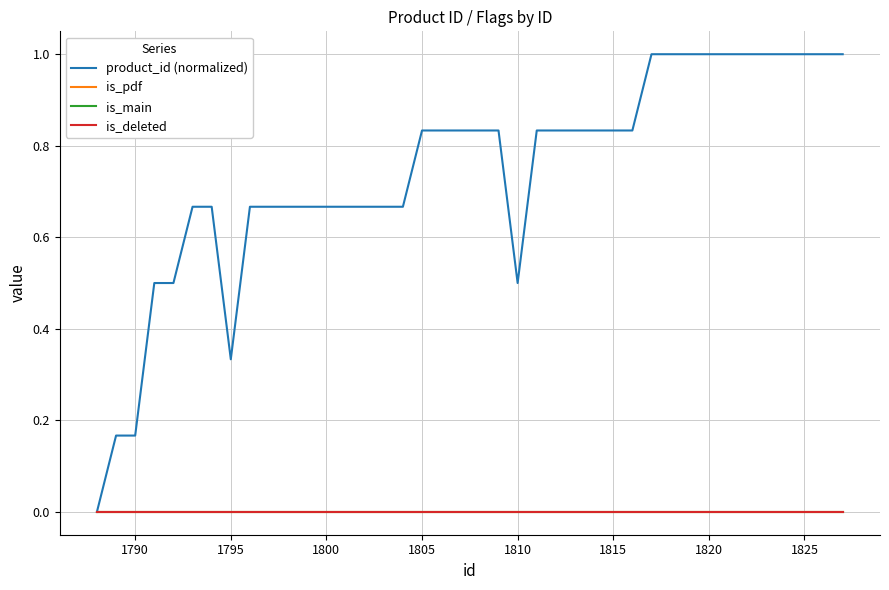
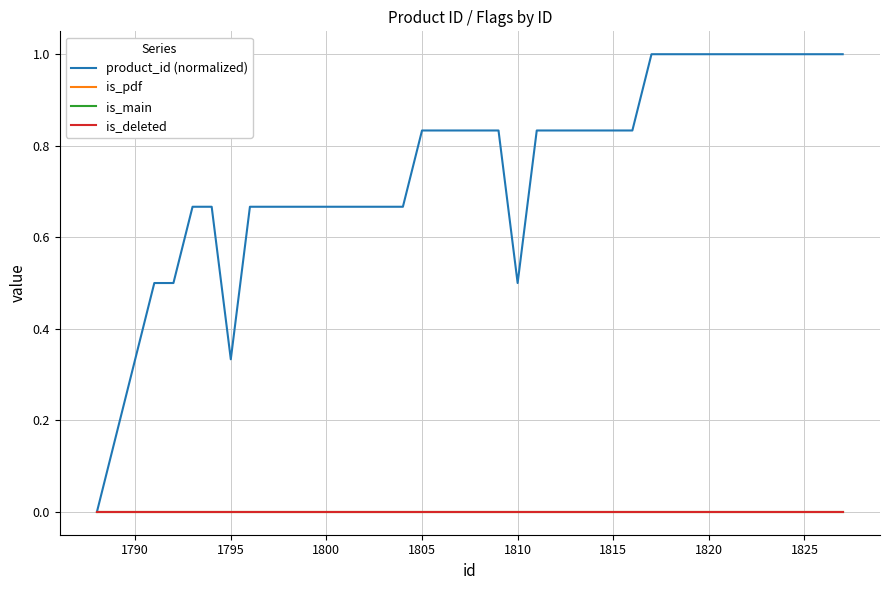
  {
    "product_id (normalized)": {
-     "1790": 0.17,
+     "1790": 0.33,
      "1795": 0.33,
      "1800": 0.67,
      "1805": 0.83,
      "1810": 0.50,
      "1815": 0.83,
      "1820": 1.00,
      "1825": 1.00
    },
    "is_deleted": {
      "1790": 0.00,
      "1795": 0.00,
      "1800": 0.00,
      "1805": 0.00,
      "1810": 0.00,
      "1815": 0.00,
      "1820": 0.00,
      "1825": 0.00
    }
  }
